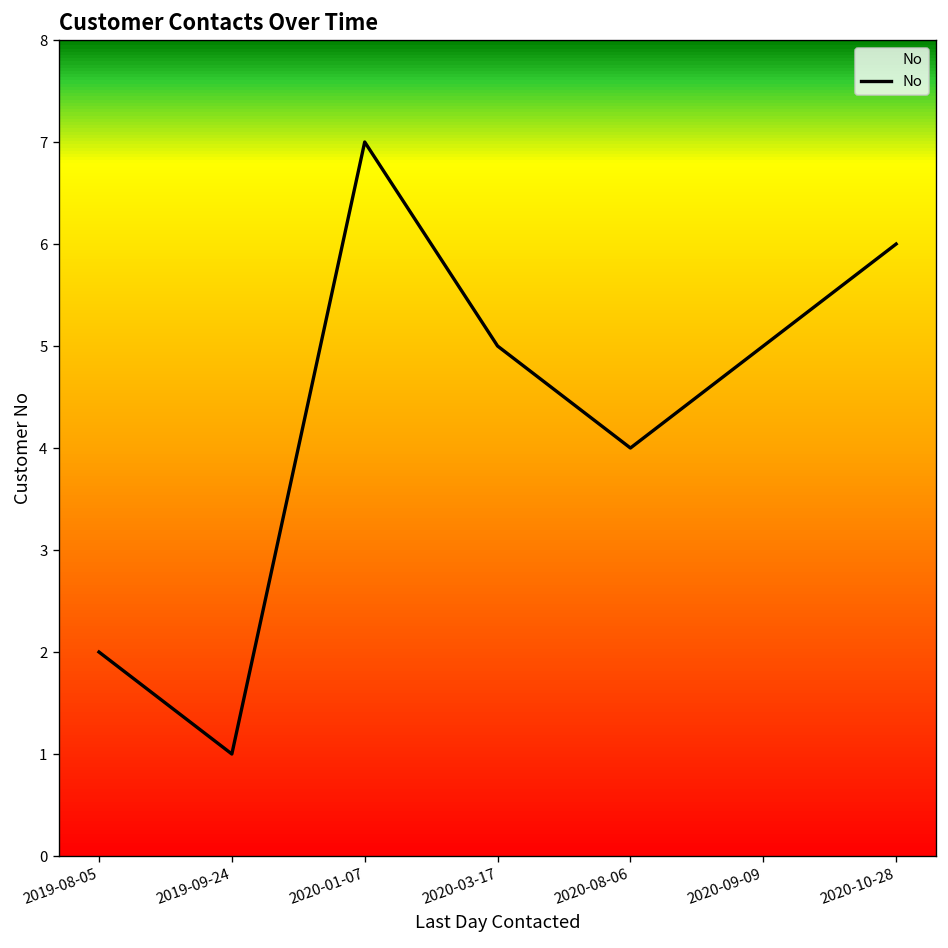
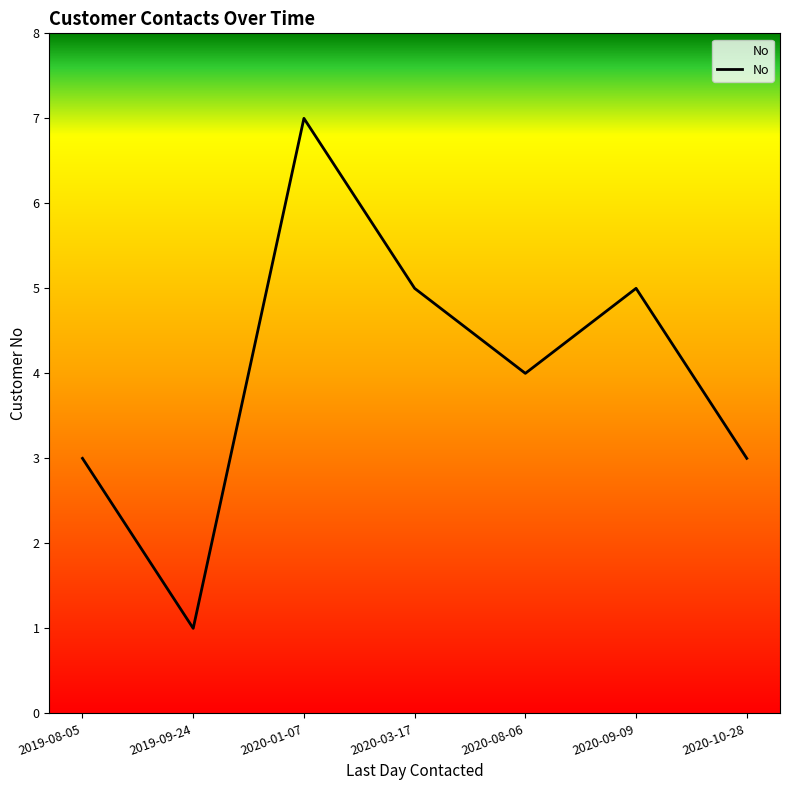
  {
-   "2019-08-05": 2,
+   "2019-08-05": 3,
    "2019-09-24": 1,
    "2020-01-07": 7,
    "2020-03-17": 5,
    "2020-08-06": 4,
    "2020-09-09": 5,
-   "2020-10-28": 6
+   "2020-10-28": 3
  }
